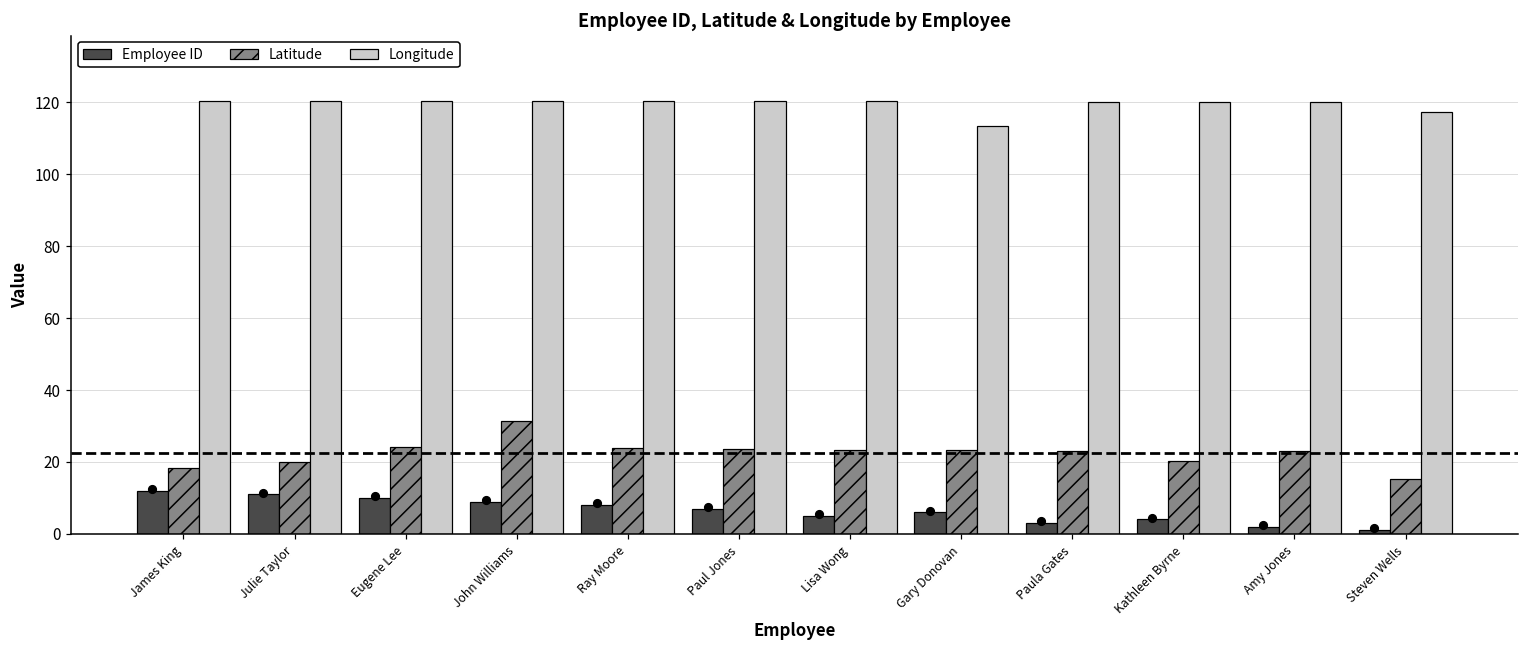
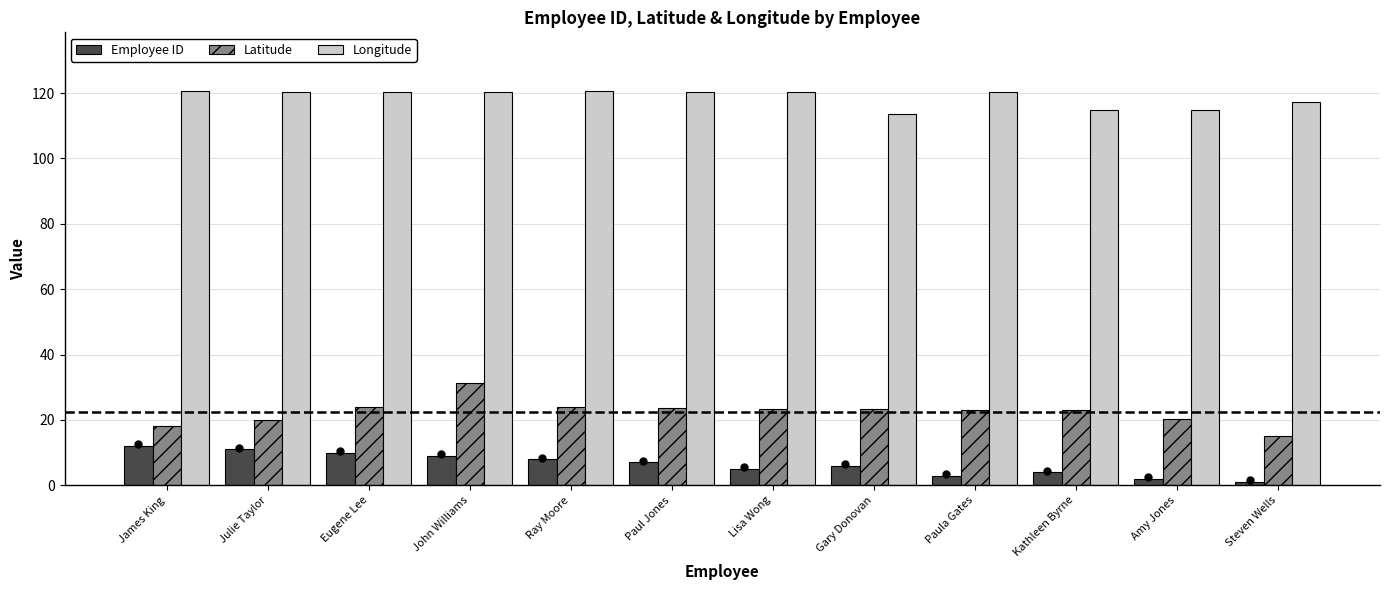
  {
    "Employee ID": {
      "James King": 12,
      "Julie Taylor": 11,
      "Eugene Lee": 10,
      "John Williams": 9,
      "Ray Moore": 8,
      "Paul Jones": 7,
      "Lisa Wong": 5,
      "Gary Donovan": 6,
      "Paula Gates": 3,
      "Kathleen Byrne": 4,
      "Amy Jones": 2,
      "Steven Wells": 1
    },
    "Latitude": {
      "James King": 18,
      "Julie Taylor": 20,
      "Eugene Lee": 24,
      "John Williams": 31,
      "Ray Moore": 24,
      "Paul Jones": 24,
      "Lisa Wong": 23,
      "Gary Donovan": 23,
      "Paula Gates": 23,
-     "Kathleen Byrne": 20,
-     "Amy Jones": 23,
+     "Kathleen Byrne": 23,
+     "Amy Jones": 20,
      "Steven Wells": 15
    },
    "Longitude": {
      "James King": 120,
      "Julie Taylor": 120,
      "Eugene Lee": 120,
      "John Williams": 120,
      "Ray Moore": 120,
      "Paul Jones": 120,
      "Lisa Wong": 120,
      "Gary Donovan": 113,
      "Paula Gates": 120,
-     "Kathleen Byrne": 120,
-     "Amy Jones": 120,
+     "Kathleen Byrne": 115,
+     "Amy Jones": 115,
      "Steven Wells": 117
    }
  }
